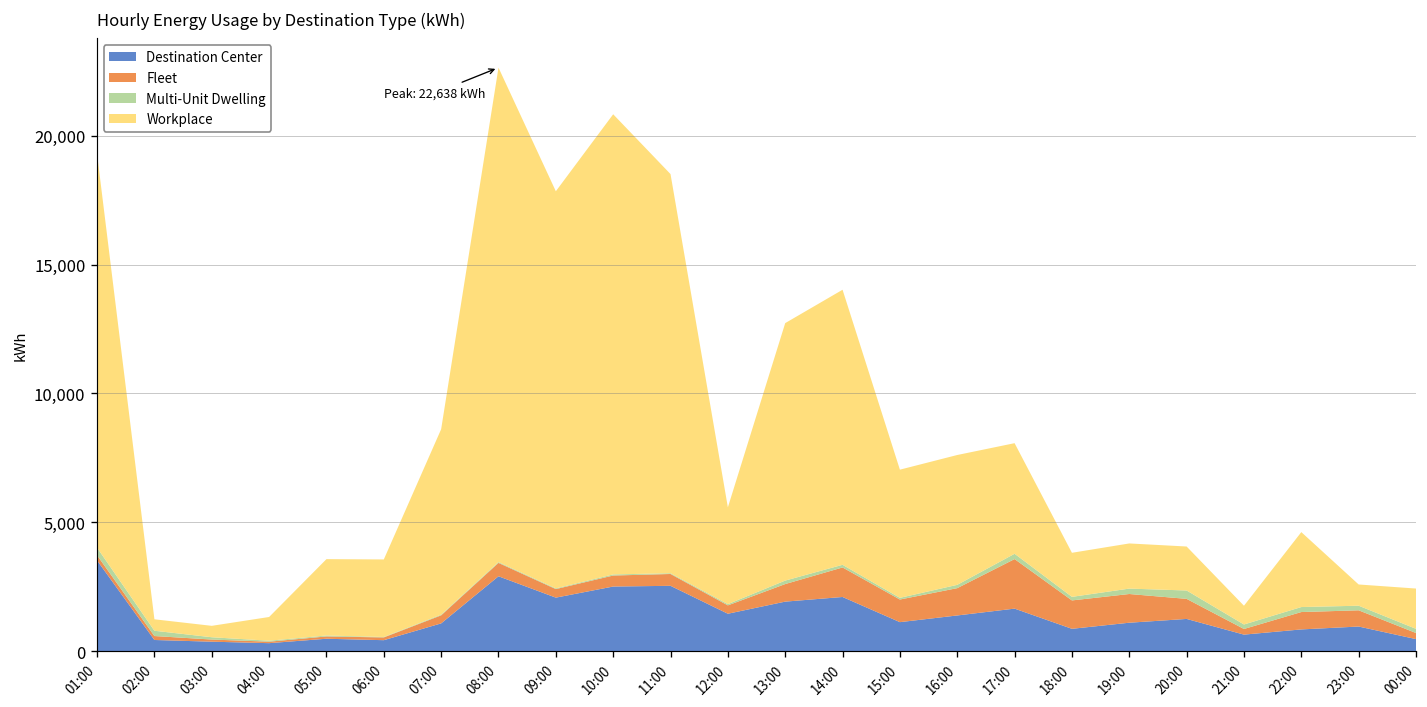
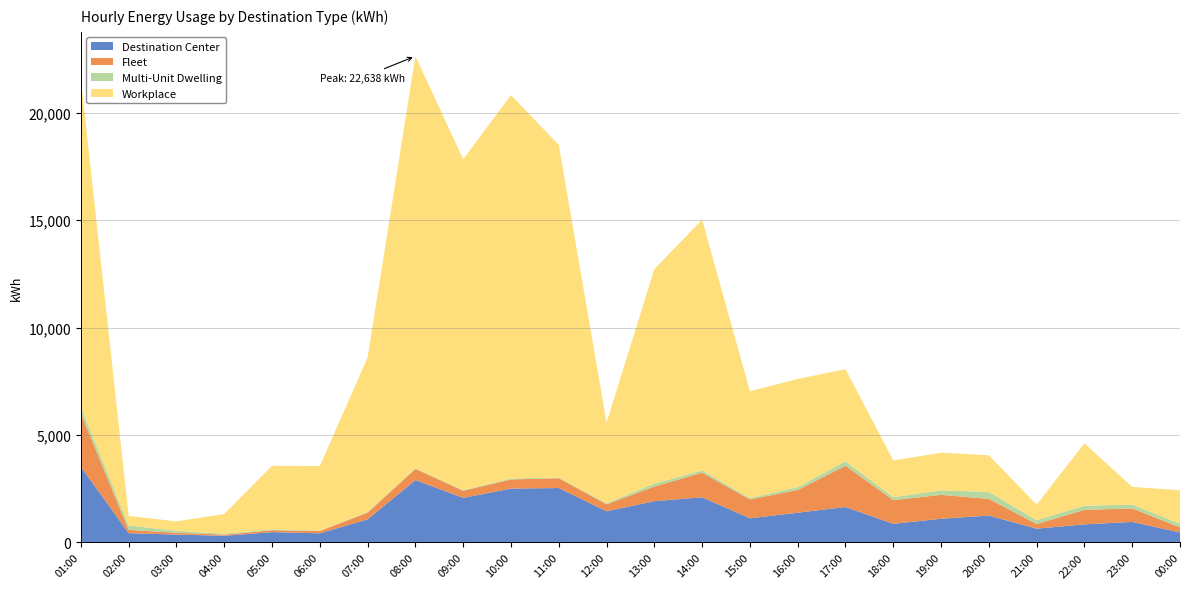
  {
    "Destination Center": {
      "01:00": "3,500",
      "02:00": "400",
      "07:00": "1,100",
      "08:00": "2,900",
      "09:00": "2,100",
      "10:00": "2,500",
      "11:00": "2,500",
      "12:00": "1,500",
      "13:00": "1,900",
      "14:00": "2,100",
      "15:00": "1,100",
      "16:00": "1,400",
      "17:00": "1,700",
      "18:00": "900",
      "19:00": "1,100",
      "20:00": "1,300",
      "21:00": "600",
      "22:00": "800",
      "23:00": "1,000",
      "00:00": "500"
    },
    "Fleet": {
-     "01:00": "200",
+     "01:00": "2,500",
      "02:00": "200",
      "13:00": "700",
      "16:00": "1,100",
      "17:00": "1,900",
      "18:00": "1,100",
      "19:00": "1,100",
      "20:00": "800",
      "21:00": "200",
      "22:00": "700",
      "23:00": "600",
      "00:00": "200"
    },
    "Multi-Unit Dwelling": {
      "01:00": "300",
      "02:00": "200",
      "13:00": "100",
      "16:00": "100",
      "17:00": "200",
      "18:00": "100",
      "19:00": "200",
      "20:00": "300",
      "21:00": "200",
      "22:00": "200",
      "23:00": "200",
      "00:00": "200"
    },
    "Workplace": {
      "01:00": "15,300",
      "02:00": "400",
      "03:00": "400",
      "04:00": "900",
      "05:00": "3,000",
      "06:00": "3,000",
      "07:00": "7,200",
      "09:00": "15,400",
      "10:00": "17,900",
      "11:00": "15,500",
      "12:00": "3,800",
      "13:00": "10,000",
-     "14:00": "10,700",
+     "14:00": "11,700",
      "15:00": "5,000",
      "16:00": "5,000",
      "17:00": "4,300",
      "18:00": "1,700",
      "19:00": "1,800",
      "20:00": "1,700",
      "21:00": "700",
      "22:00": "2,900",
      "23:00": "800",
      "00:00": "1,600"
    }
  }
